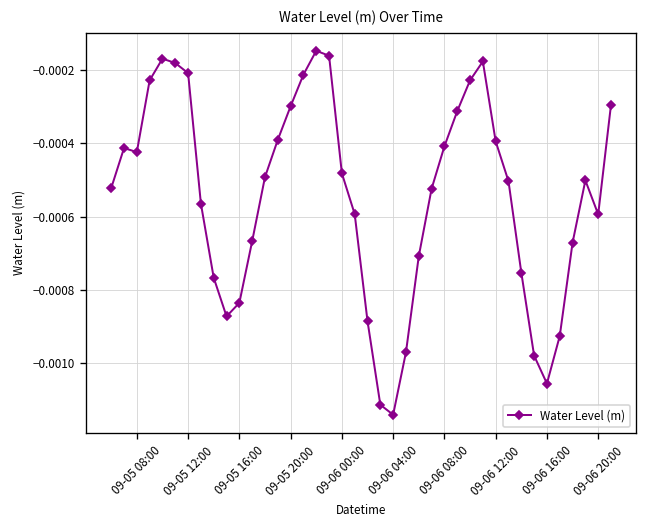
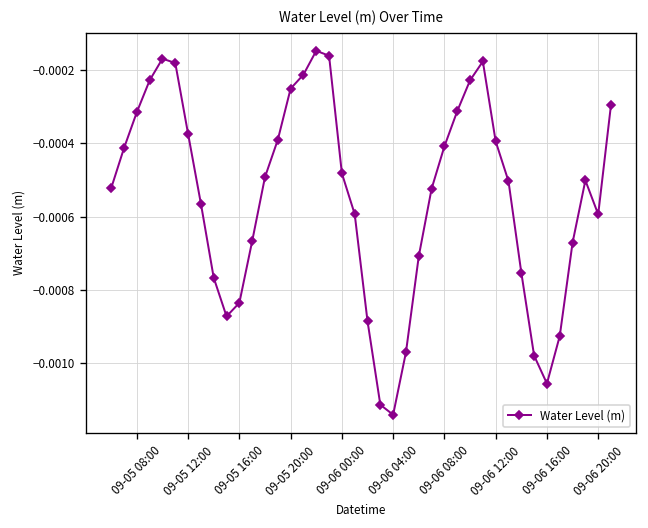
  {
-   "09-05 08:00": -0.00042,
-   "09-05 12:00": -0.00021,
+   "09-05 08:00": -0.00032,
+   "09-05 12:00": -0.00037,
    "09-05 16:00": -0.00084,
-   "09-05 20:00": -0.00030,
+   "09-05 20:00": -0.00025,
    "09-06 00:00": -0.00048,
    "09-06 04:00": -0.00114,
    "09-06 08:00": -0.00041,
    "09-06 12:00": -0.00040,
    "09-06 16:00": -0.00105,
    "09-06 20:00": -0.00059
  }
